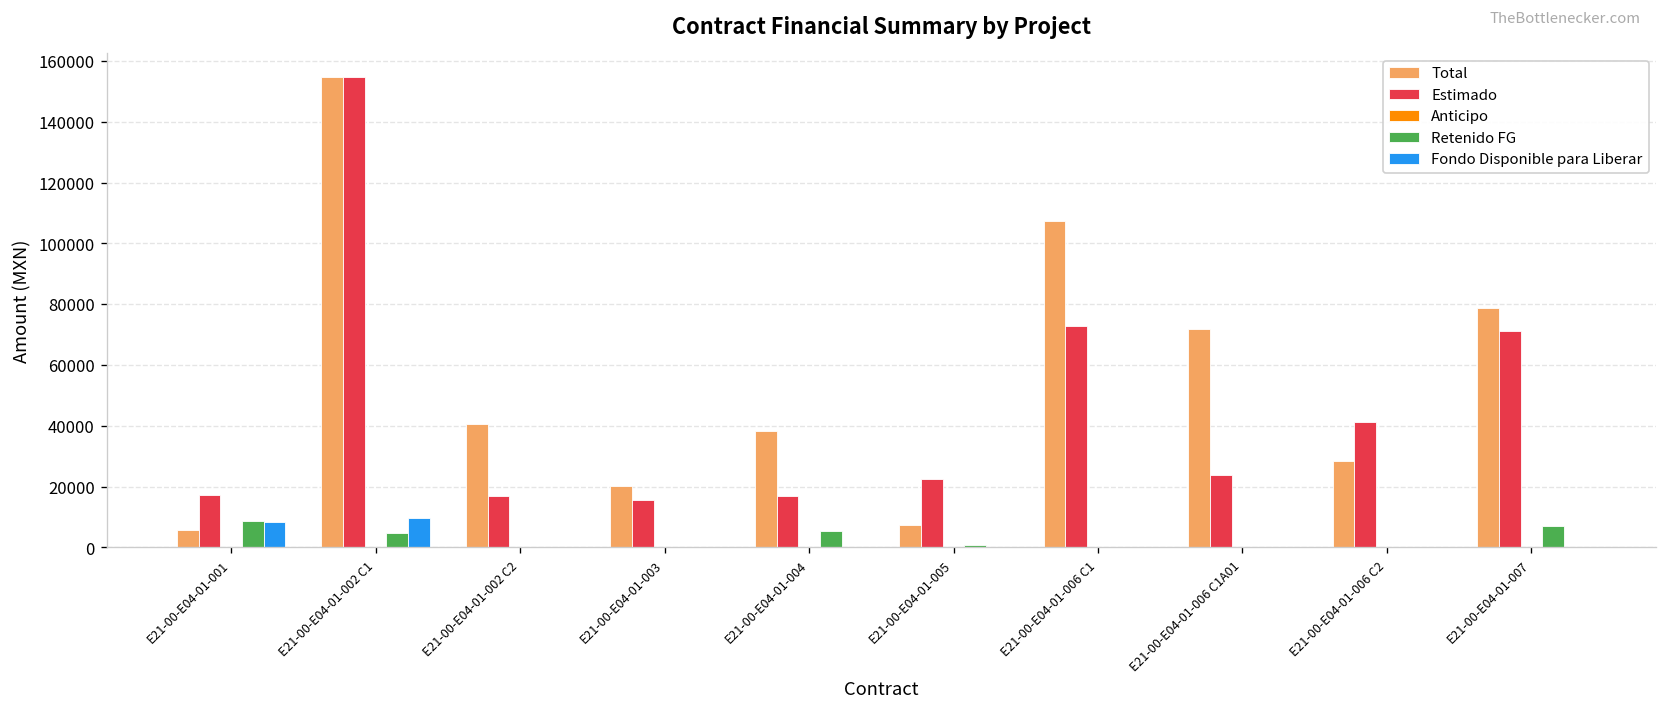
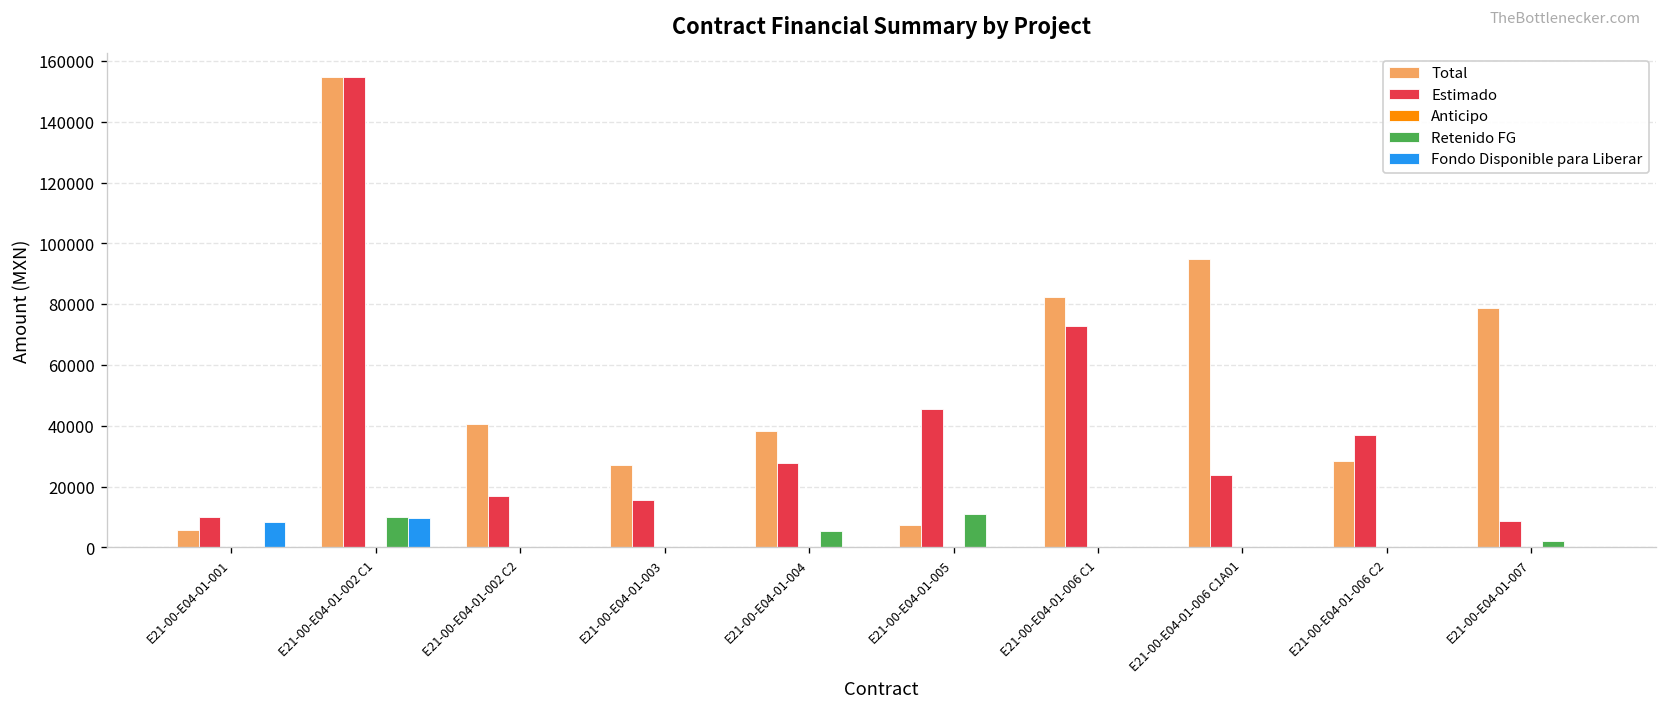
  {
    "Total": {
      "E21-00-E04-01-001": 6000,
      "E21-00-E04-01-002 C1": 155000,
      "E21-00-E04-01-002 C2": 41000,
-     "E21-00-E04-01-003": 20000,
+     "E21-00-E04-01-003": 27000,
      "E21-00-E04-01-004": 38000,
      "E21-00-E04-01-005": 7000,
-     "E21-00-E04-01-006 C1": 107000,
-     "E21-00-E04-01-006 C1A01": 72000,
+     "E21-00-E04-01-006 C1": 82000,
+     "E21-00-E04-01-006 C1A01": 95000,
      "E21-00-E04-01-006 C2": 29000,
      "E21-00-E04-01-007": 79000
    },
    "Estimado": {
-     "E21-00-E04-01-001": 17000,
+     "E21-00-E04-01-001": 10000,
      "E21-00-E04-01-002 C1": 155000,
      "E21-00-E04-01-002 C2": 17000,
      "E21-00-E04-01-003": 16000,
-     "E21-00-E04-01-004": 17000,
-     "E21-00-E04-01-005": 23000,
+     "E21-00-E04-01-004": 28000,
+     "E21-00-E04-01-005": 46000,
      "E21-00-E04-01-006 C1": 73000,
      "E21-00-E04-01-006 C1A01": 24000,
-     "E21-00-E04-01-006 C2": 41000,
-     "E21-00-E04-01-007": 71000
+     "E21-00-E04-01-006 C2": 37000,
+     "E21-00-E04-01-007": 9000
    },
    "Anticipo": {
      "E21-00-E04-01-001": 0,
      "E21-00-E04-01-002 C1": 0,
      "E21-00-E04-01-002 C2": 0,
      "E21-00-E04-01-003": 0,
      "E21-00-E04-01-004": 0,
      "E21-00-E04-01-005": 0,
      "E21-00-E04-01-006 C1": 0,
      "E21-00-E04-01-006 C1A01": 0,
      "E21-00-E04-01-006 C2": 0,
      "E21-00-E04-01-007": 0
    },
    "Retenido FG": {
-     "E21-00-E04-01-001": 9000,
-     "E21-00-E04-01-002 C1": 5000,
+     "E21-00-E04-01-001": 0,
+     "E21-00-E04-01-002 C1": 10000,
      "E21-00-E04-01-002 C2": 0,
      "E21-00-E04-01-003": 0,
      "E21-00-E04-01-004": 5000,
-     "E21-00-E04-01-005": 1000,
+     "E21-00-E04-01-005": 11000,
      "E21-00-E04-01-006 C1": 0,
      "E21-00-E04-01-006 C1A01": 0,
      "E21-00-E04-01-006 C2": 0,
-     "E21-00-E04-01-007": 7000
+     "E21-00-E04-01-007": 2000
    },
    "Fondo Disponible para Liberar": {
      "E21-00-E04-01-001": 8000,
      "E21-00-E04-01-002 C1": 10000,
      "E21-00-E04-01-002 C2": 0,
      "E21-00-E04-01-003": 0,
      "E21-00-E04-01-004": 0,
      "E21-00-E04-01-005": 0,
      "E21-00-E04-01-006 C1": 0,
      "E21-00-E04-01-006 C1A01": 0,
      "E21-00-E04-01-006 C2": 0,
      "E21-00-E04-01-007": 0
    }
  }
